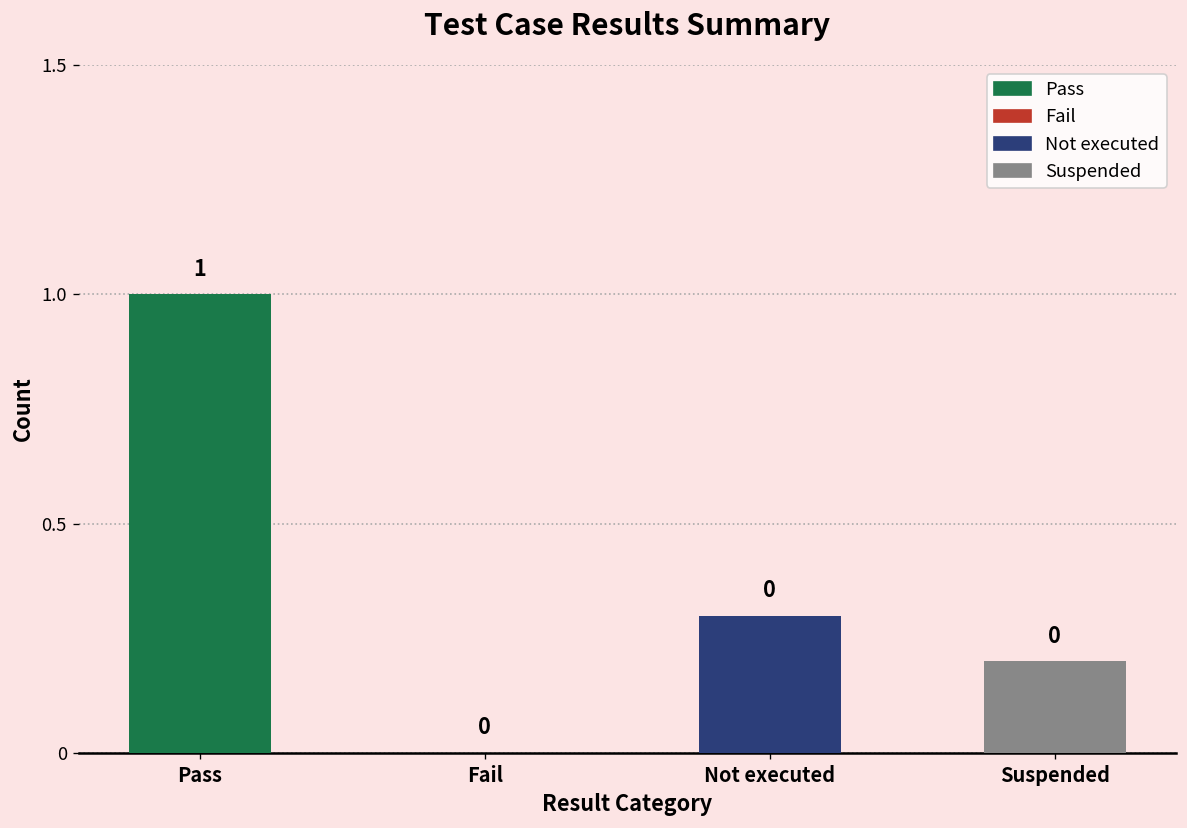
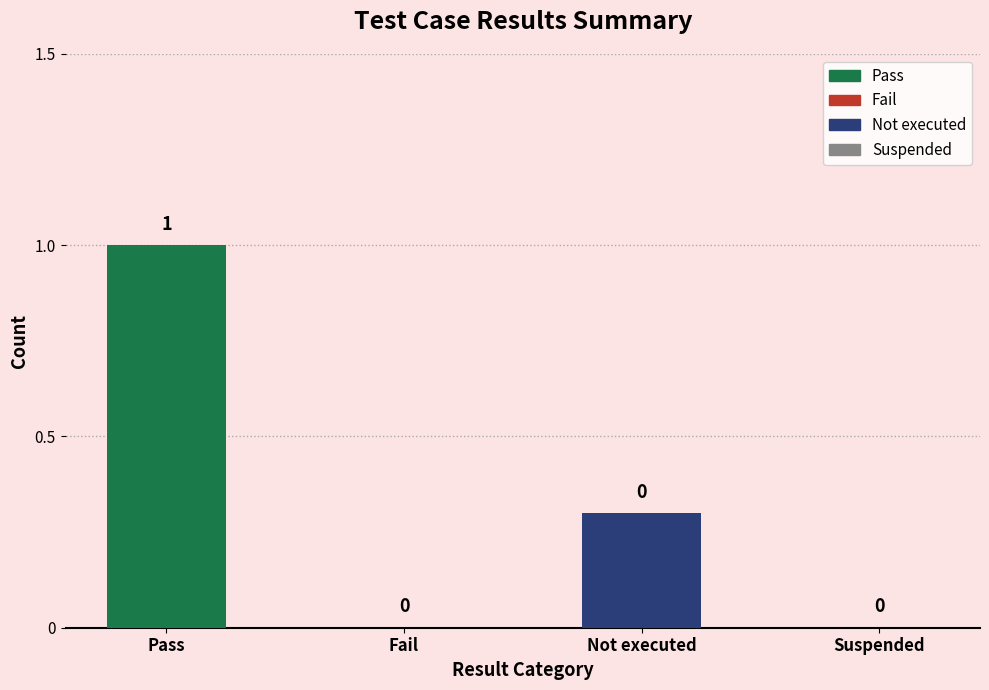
  {
-   "Suspended": 0.2
+   "Suspended": 0.0
  }
